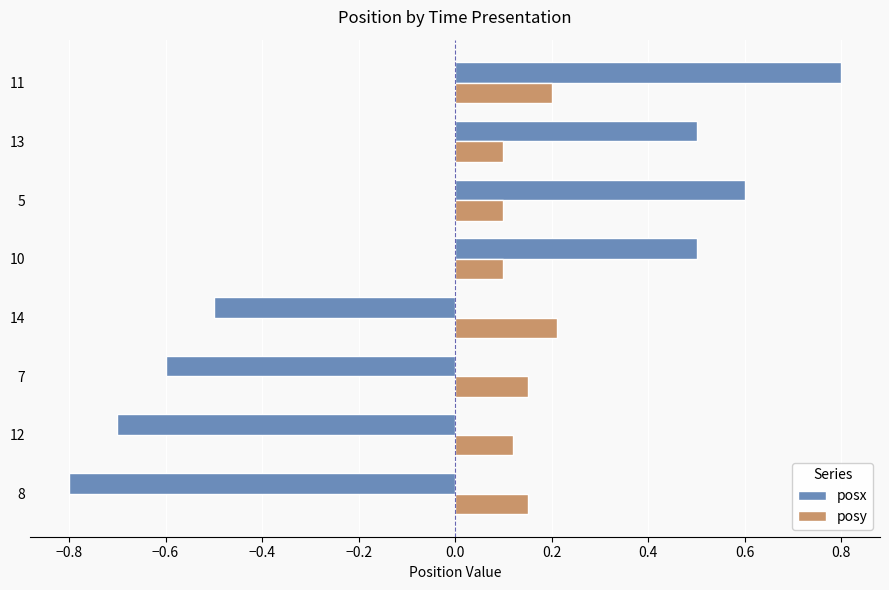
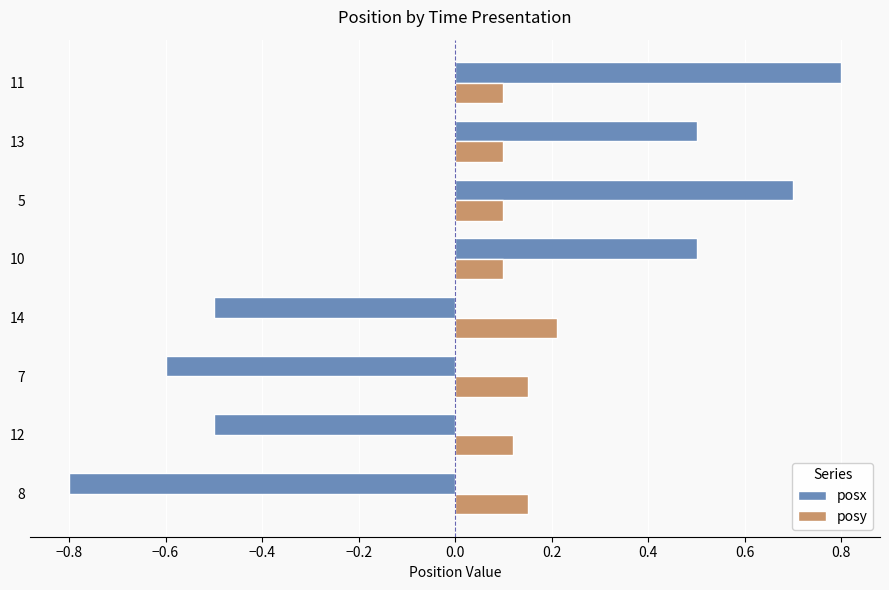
  {
    "posx": {
      "11": 0.8,
      "13": 0.5,
-     "5": 0.6,
+     "5": 0.7,
      "10": 0.5,
      "14": -0.5,
      "7": -0.6,
-     "12": -0.7,
+     "12": -0.5,
      "8": -0.8
    },
    "posy": {
-     "11": 0.2,
+     "11": 0.1,
      "13": 0.1,
      "5": 0.1,
      "10": 0.1,
      "14": 0.21,
      "7": 0.15,
      "12": 0.12,
      "8": 0.15
    }
  }
